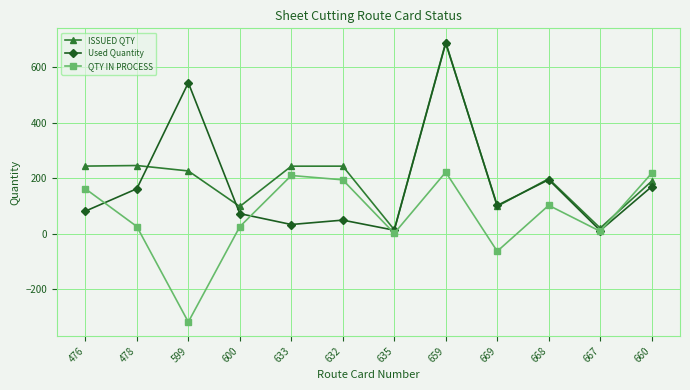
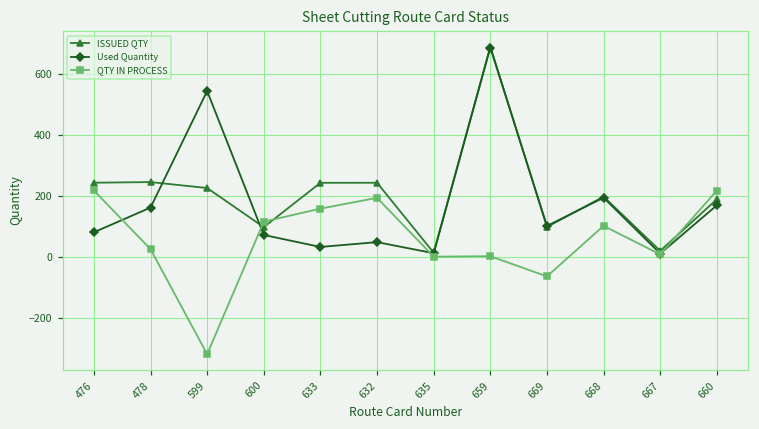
  {
    "QTY IN PROCESS": {
-     "476": 160,
+     "476": 220,
      "478": 30,
      "599": -320,
-     "600": 30,
-     "633": 210,
+     "600": 120,
+     "633": 160,
      "632": 190,
      "635": 0,
-     "659": 220,
+     "659": 0,
      "669": -60,
      "668": 100,
      "660": 220
    }
  }
